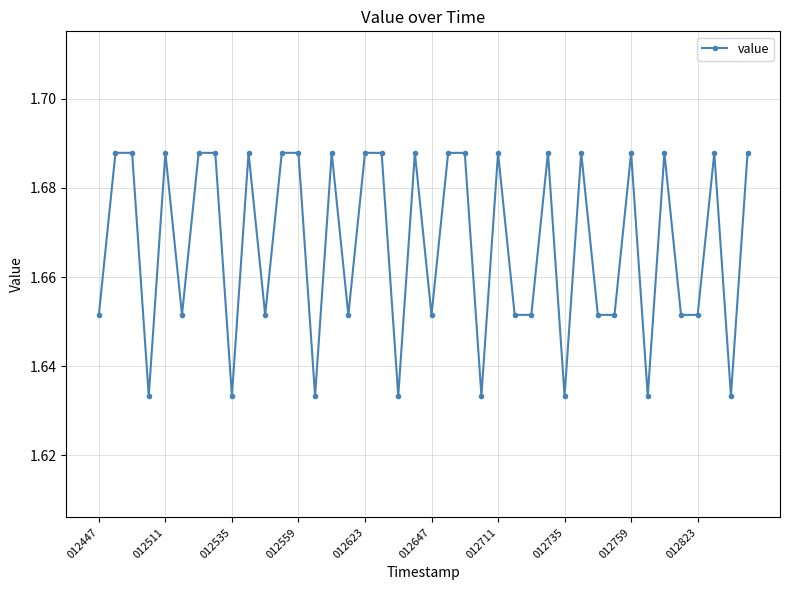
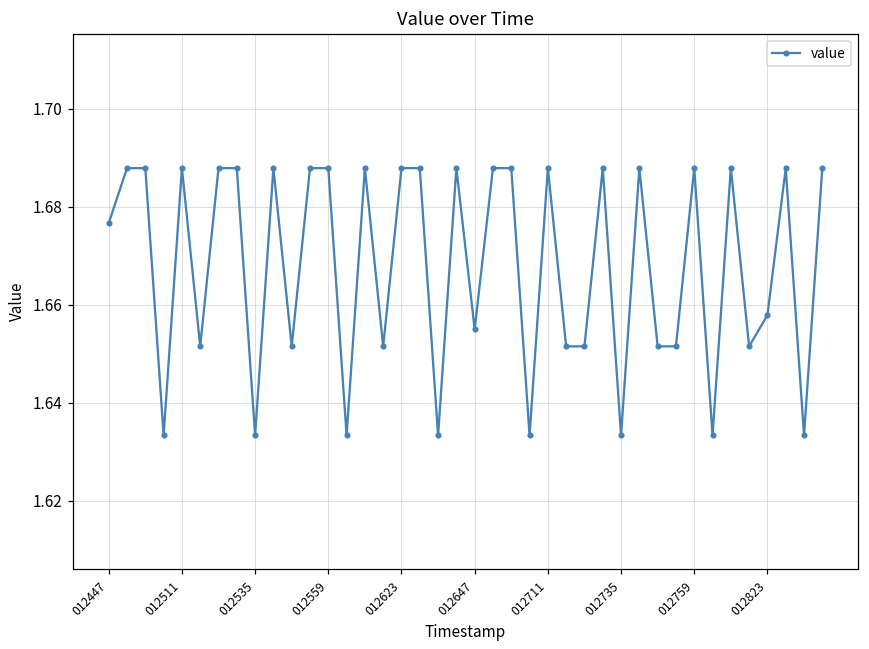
  {
-   "012447": 1.652,
+   "012447": 1.677,
    "012511": 1.688,
    "012535": 1.633,
    "012559": 1.688,
    "012623": 1.688,
-   "012647": 1.652,
+   "012647": 1.655,
    "012711": 1.688,
    "012735": 1.633,
    "012759": 1.688,
-   "012823": 1.652
+   "012823": 1.658
  }
